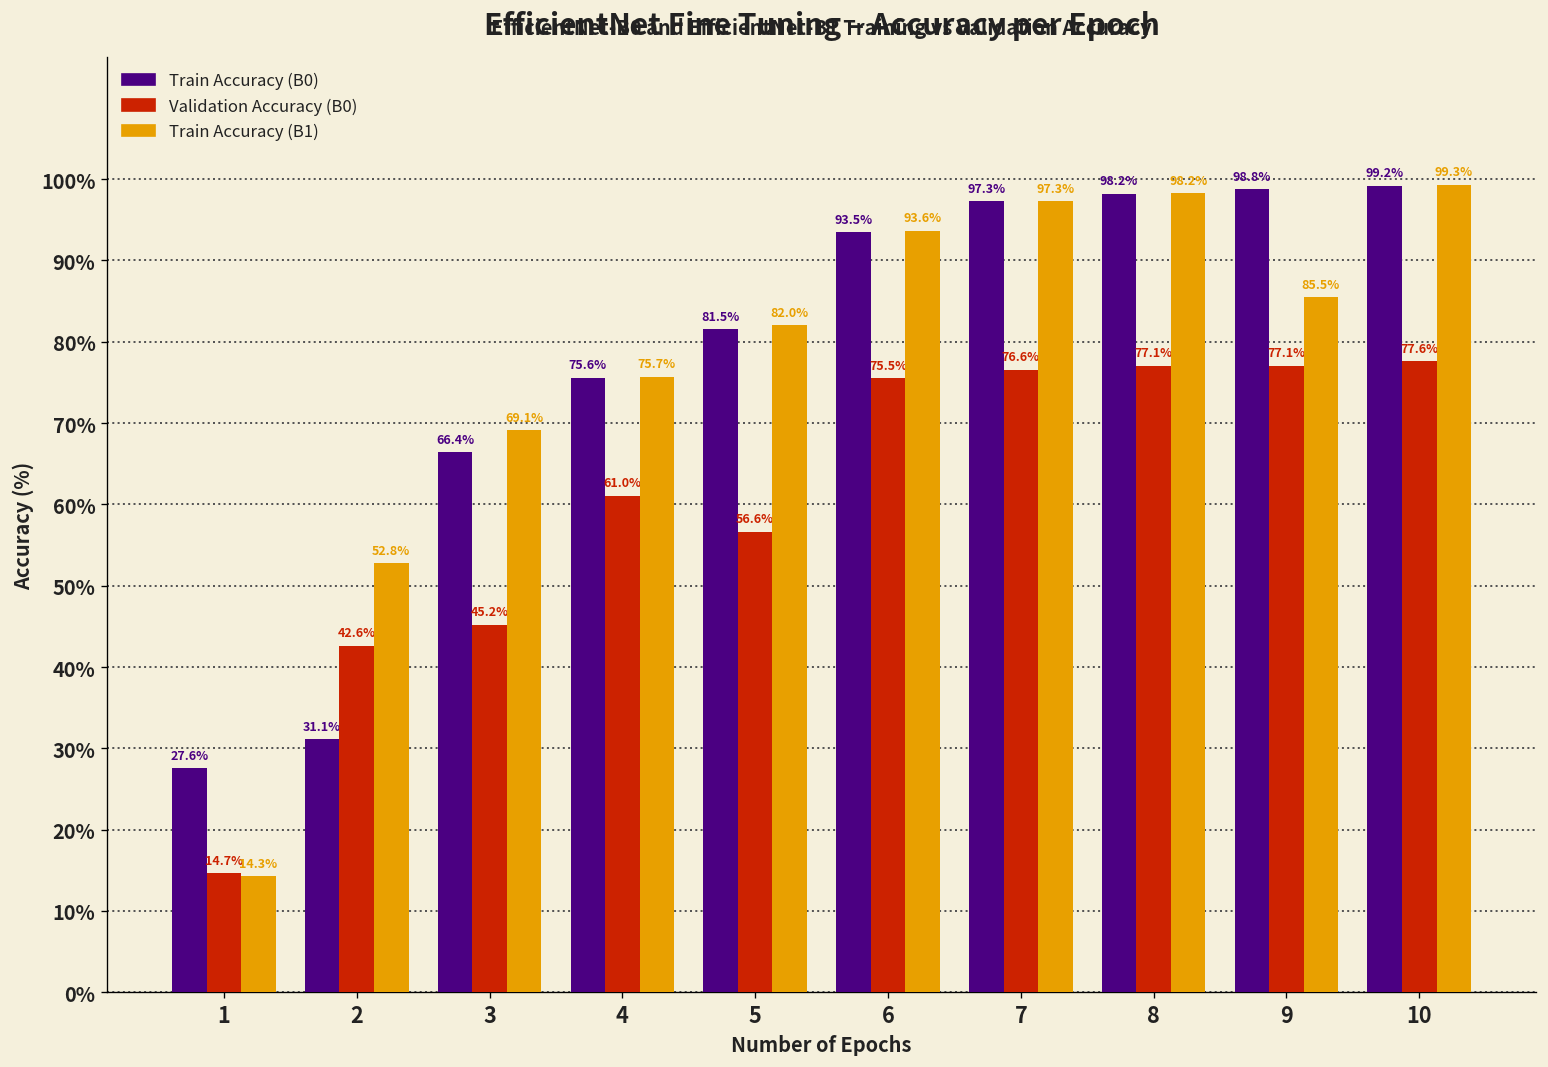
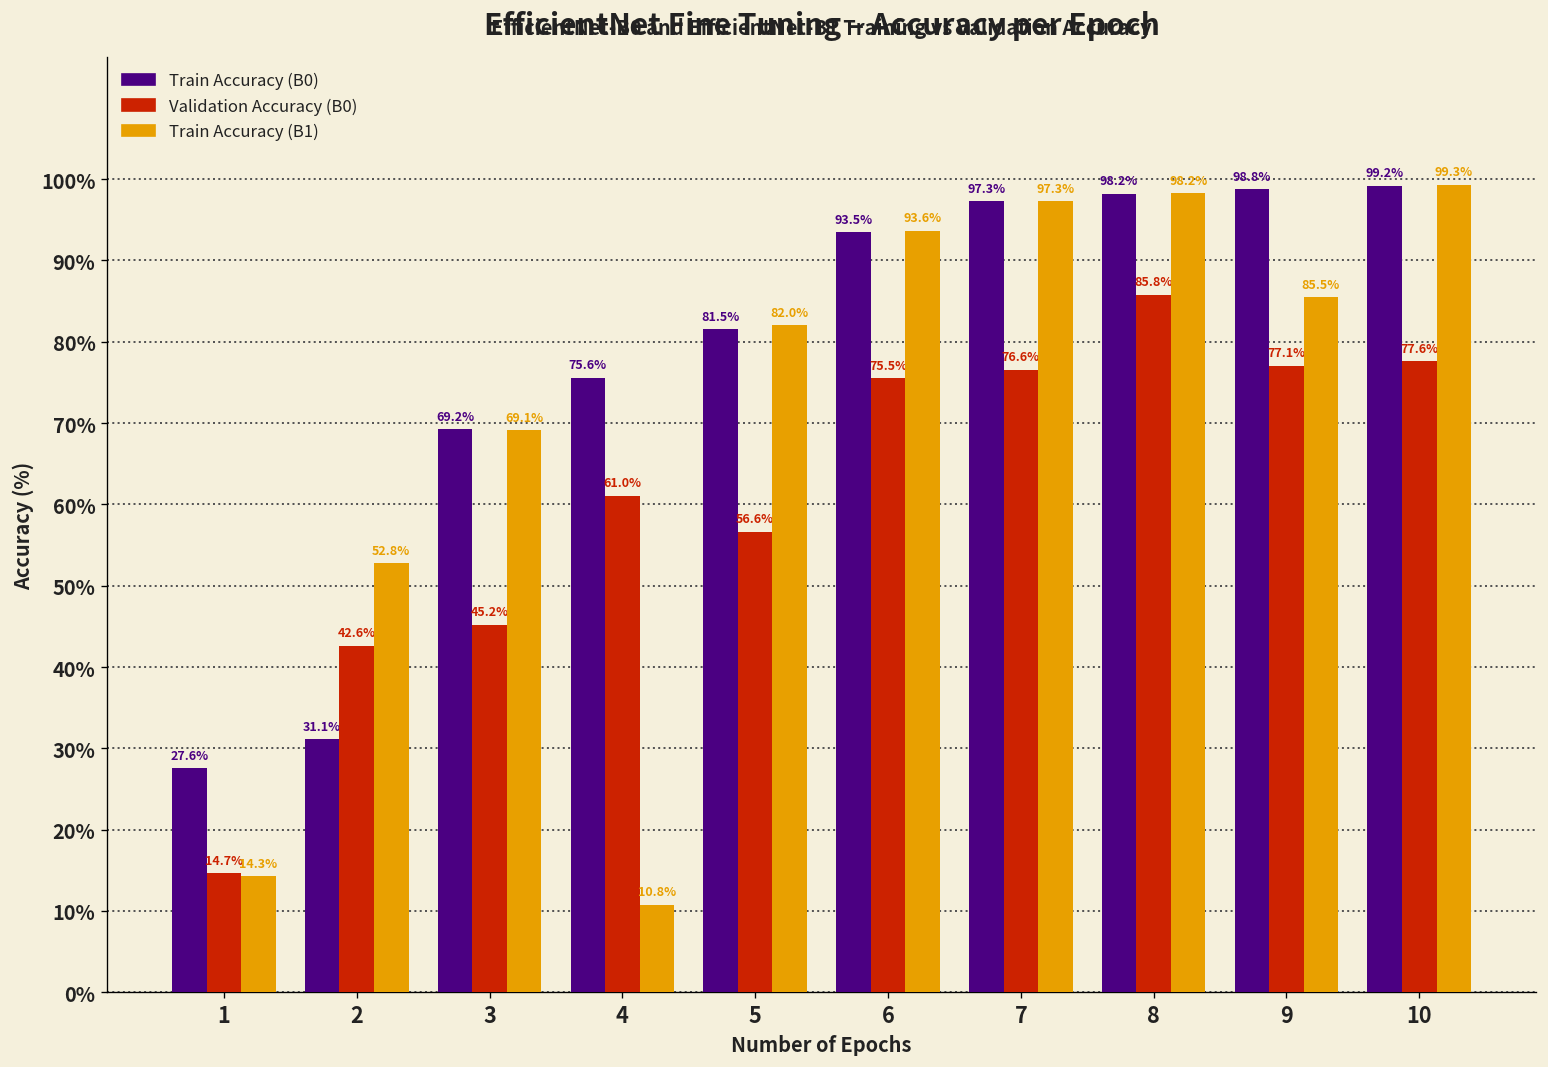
  {
    "Train Accuracy (B0)": {
      "1": "27.6%",
      "2": "31.1%",
-     "3": "66.4%",
+     "3": "69.2%",
      "4": "75.6%",
      "5": "81.5%",
      "6": "93.5%",
      "7": "97.3%",
      "8": "98.2%",
      "9": "98.8%",
      "10": "99.2%"
    },
    "Validation Accuracy (B0)": {
      "1": "14.7%",
      "2": "42.6%",
      "3": "45.2%",
      "4": "61.0%",
      "5": "56.6%",
      "6": "75.5%",
      "7": "76.6%",
-     "8": "77.1%",
+     "8": "85.8%",
      "9": "77.1%",
      "10": "77.6%"
    },
    "Train Accuracy (B1)": {
      "1": "14.3%",
      "2": "52.8%",
      "3": "69.1%",
-     "4": "75.7%",
+     "4": "10.8%",
      "5": "82.0%",
      "6": "93.6%",
      "7": "97.3%",
      "8": "98.2%",
      "9": "85.5%",
      "10": "99.3%"
    }
  }
